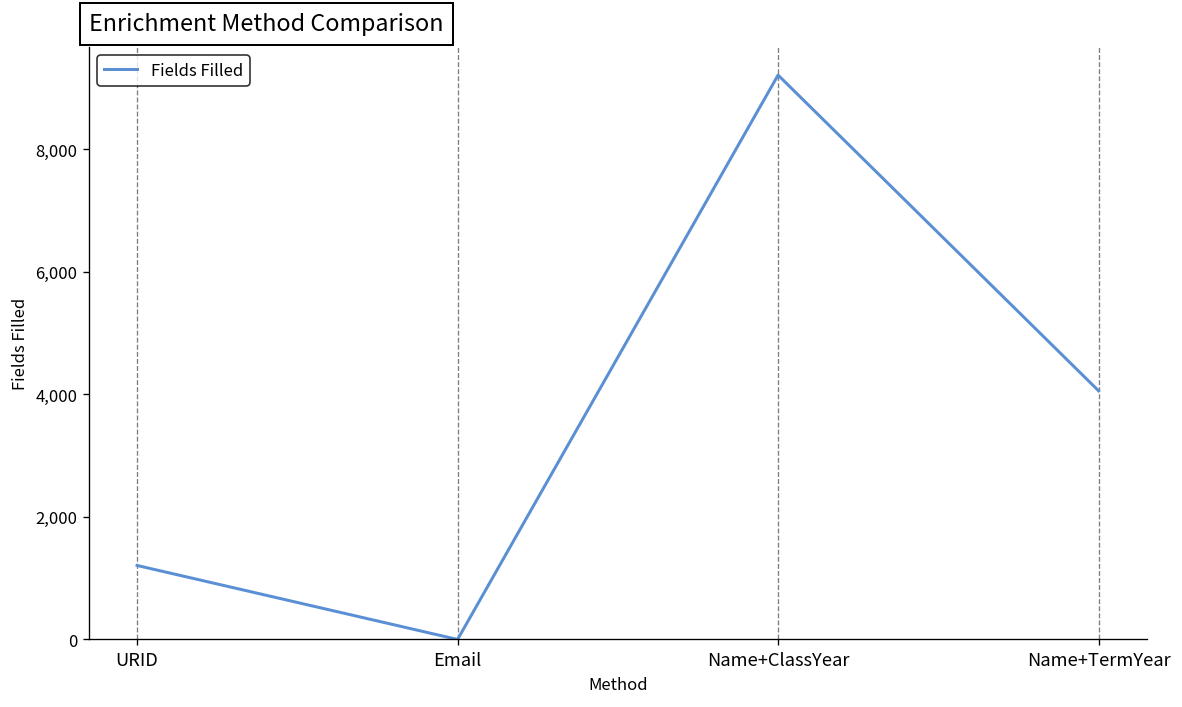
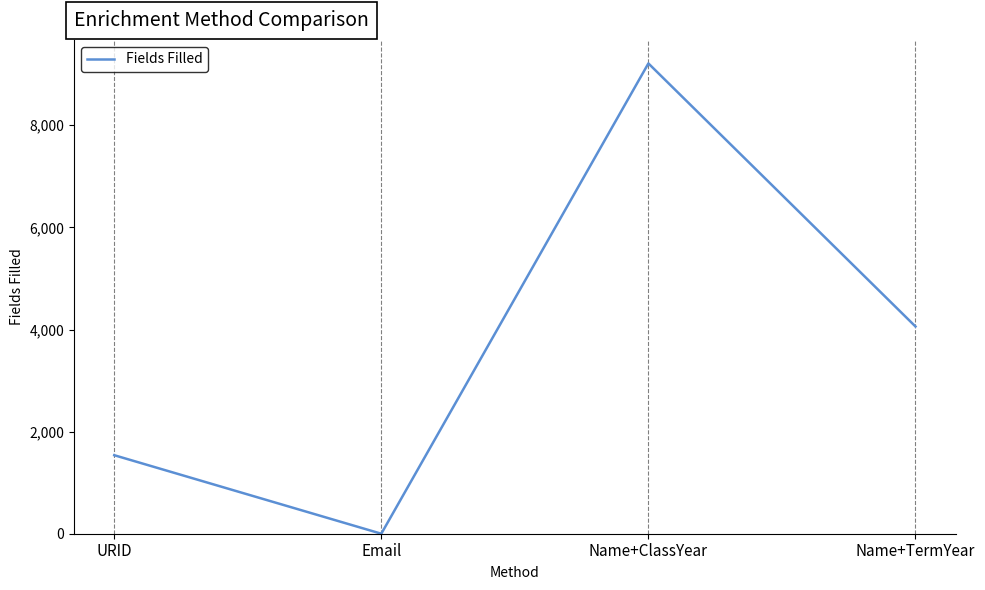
  {
-   "URID": "1,200",
+   "URID": "1,500",
    "Email": "0",
    "Name+ClassYear": "9,200",
    "Name+TermYear": "4,100"
  }
